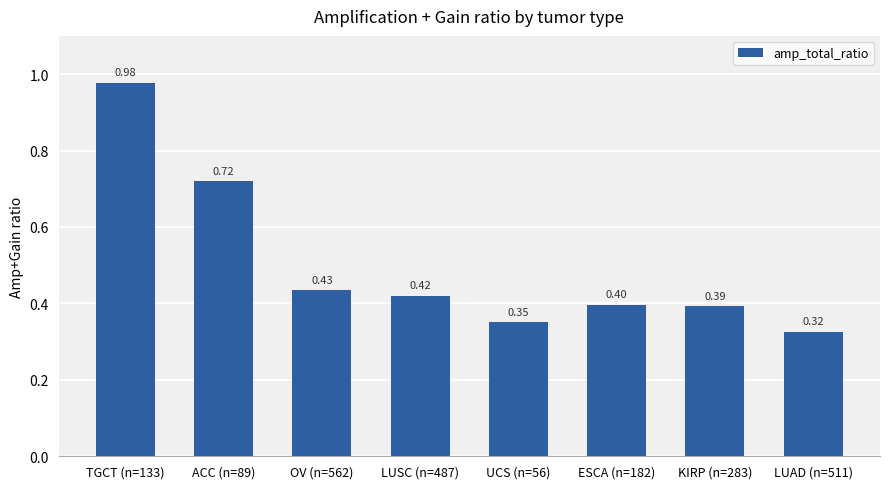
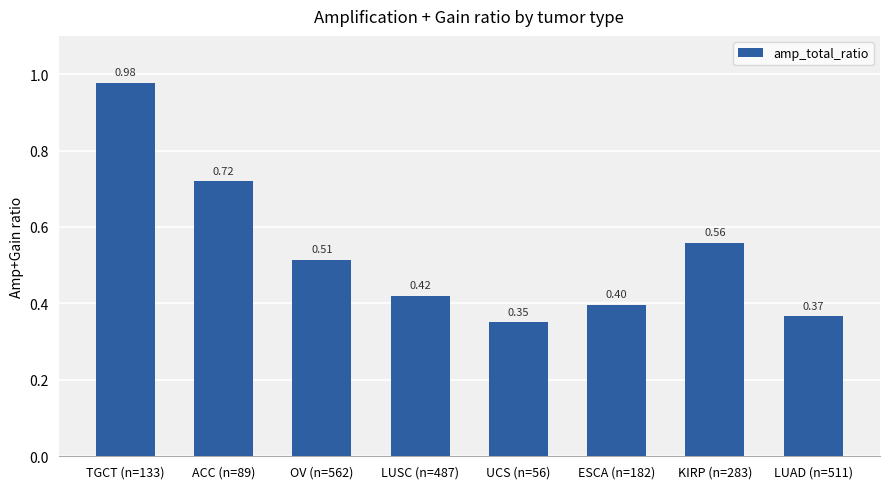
  {
    "TGCT (n=133)": 0.98,
    "ACC (n=89)": 0.72,
-   "OV (n=562)": 0.43,
+   "OV (n=562)": 0.51,
    "LUSC (n=487)": 0.42,
    "UCS (n=56)": 0.35,
    "ESCA (n=182)": 0.40,
-   "KIRP (n=283)": 0.39,
-   "LUAD (n=511)": 0.32
+   "KIRP (n=283)": 0.56,
+   "LUAD (n=511)": 0.37
  }
